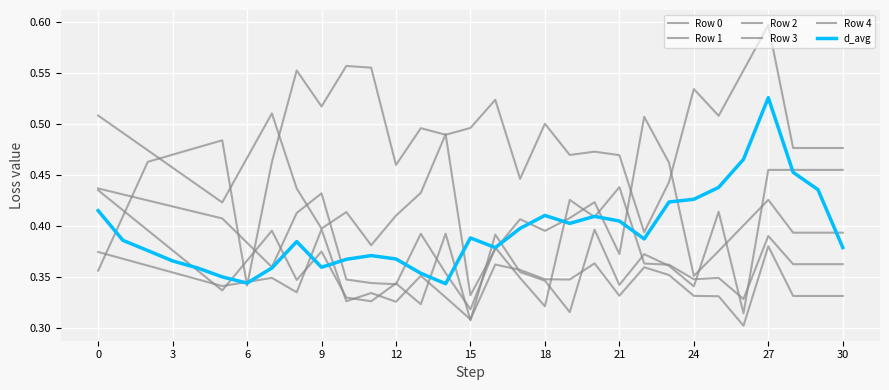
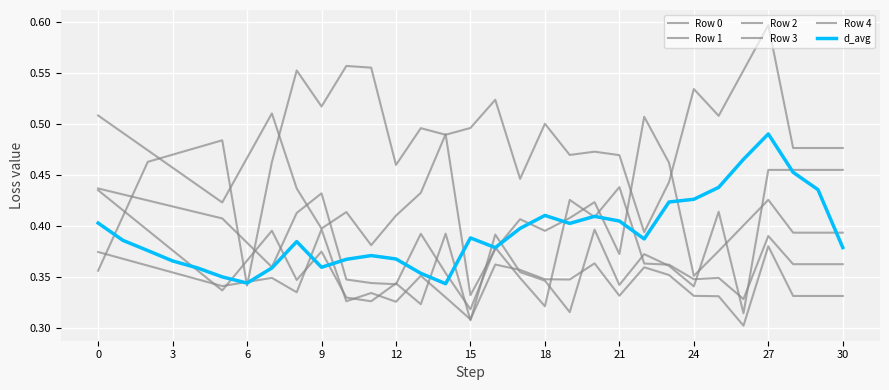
  {
    "d_avg": {
-     "0": 0.415,
+     "0": 0.403,
      "3": 0.366,
      "9": 0.359,
      "12": 0.368,
      "15": 0.388,
      "18": 0.410,
      "21": 0.405,
      "24": 0.426,
-     "27": 0.526,
+     "27": 0.490,
      "30": 0.379
    }
  }
